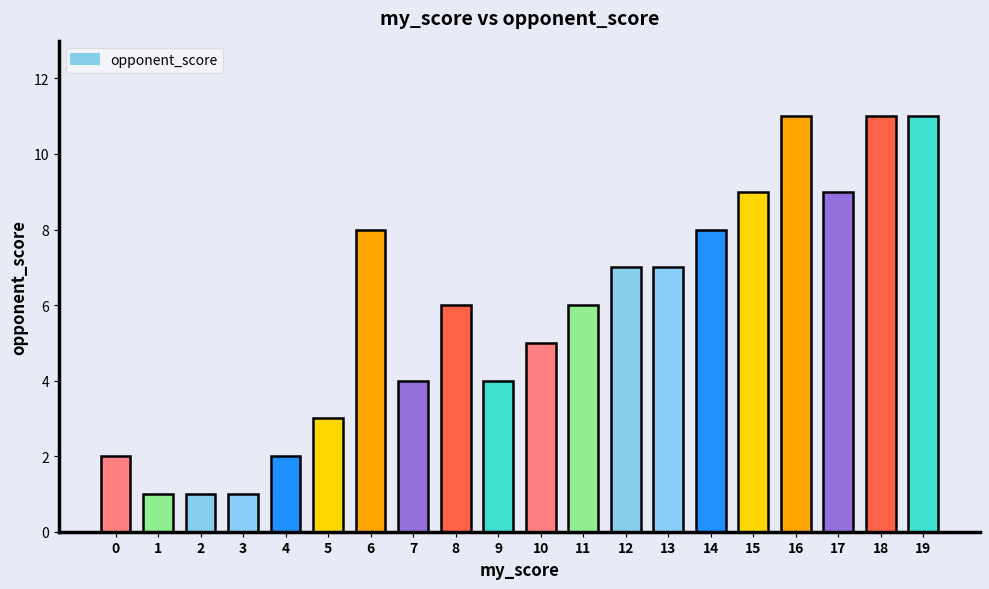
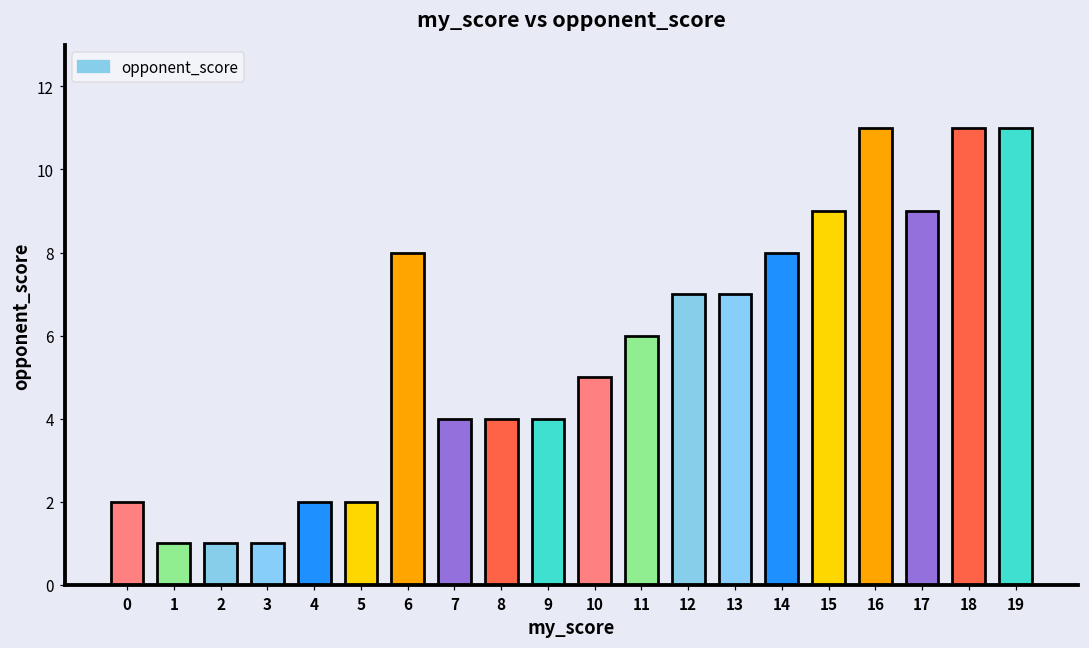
  {
    "0": 2,
    "1": 1,
    "2": 1,
    "3": 1,
    "4": 2,
-   "5": 3,
+   "5": 2,
    "6": 8,
    "7": 4,
-   "8": 6,
+   "8": 4,
    "9": 4,
    "10": 5,
    "11": 6,
    "12": 7,
    "13": 7,
    "14": 8,
    "15": 9,
    "16": 11,
    "17": 9,
    "18": 11,
    "19": 11
  }
